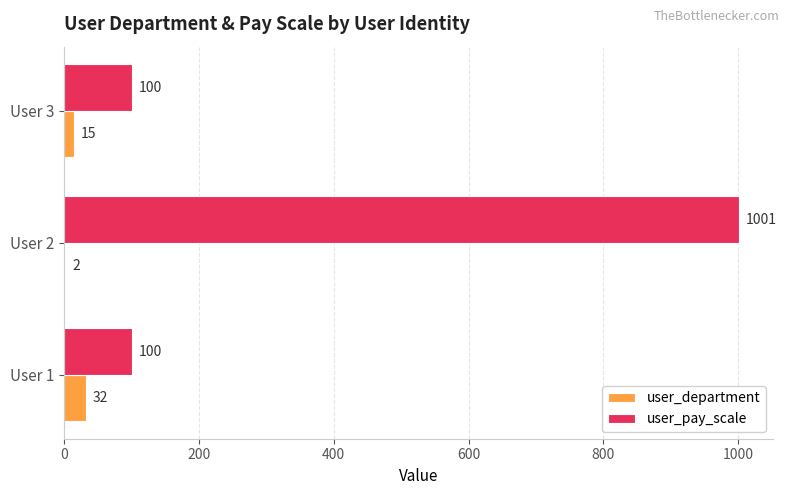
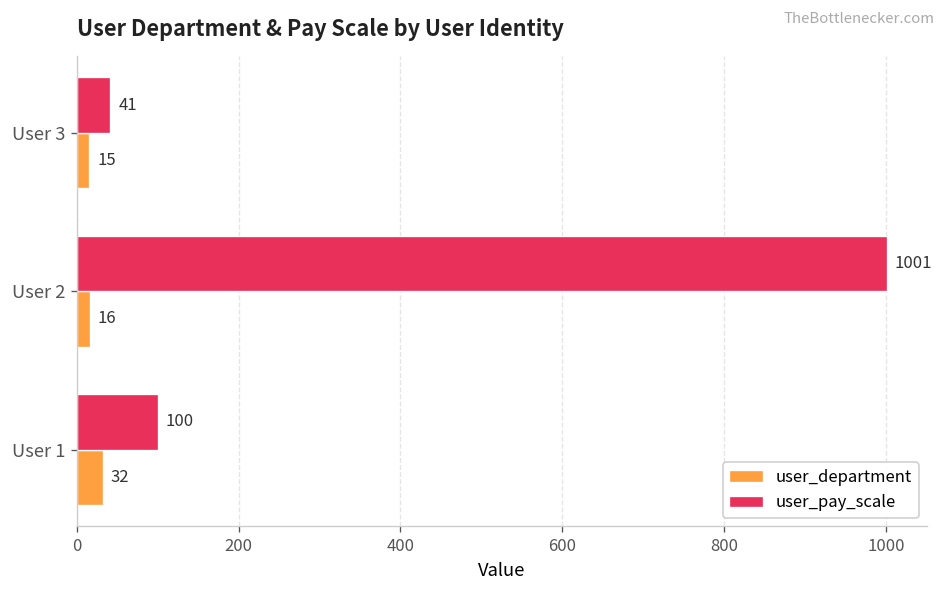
  {
    "user_department": {
      "User 3": 15,
-     "User 2": 2,
+     "User 2": 16,
      "User 1": 32
    },
    "user_pay_scale": {
-     "User 3": 100,
+     "User 3": 41,
      "User 2": 1001,
      "User 1": 100
    }
  }
